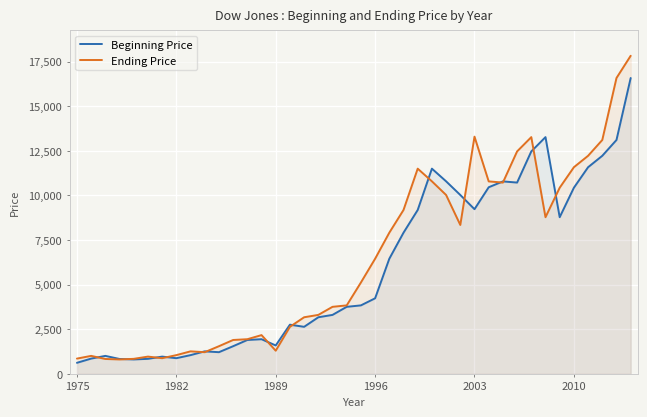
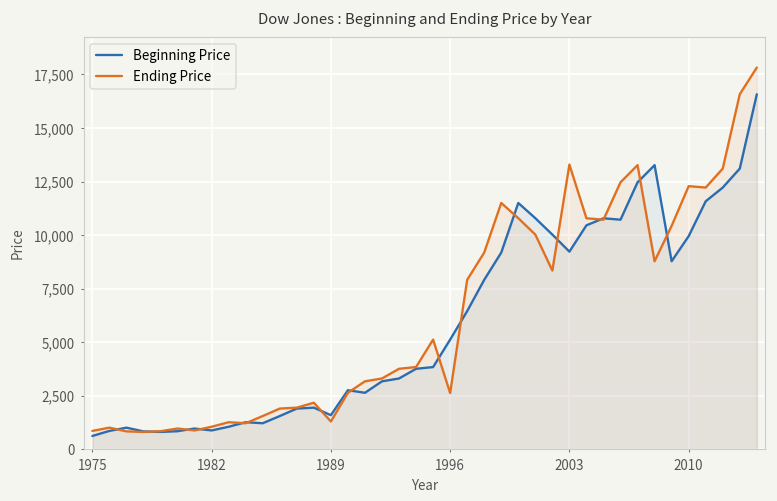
  {
    "Beginning Price": {
      "1975": "600",
      "1982": "900",
      "1989": "1,600",
-     "1996": "4,200",
+     "1996": "5,100",
      "2003": "9,200",
-     "2010": "10,400"
+     "2010": "9,900"
    },
    "Ending Price": {
      "1975": "900",
      "1982": "1,000",
      "1989": "1,300",
-     "1996": "6,400",
+     "1996": "2,600",
      "2003": "13,300",
-     "2010": "11,600"
+     "2010": "12,300"
    }
  }
